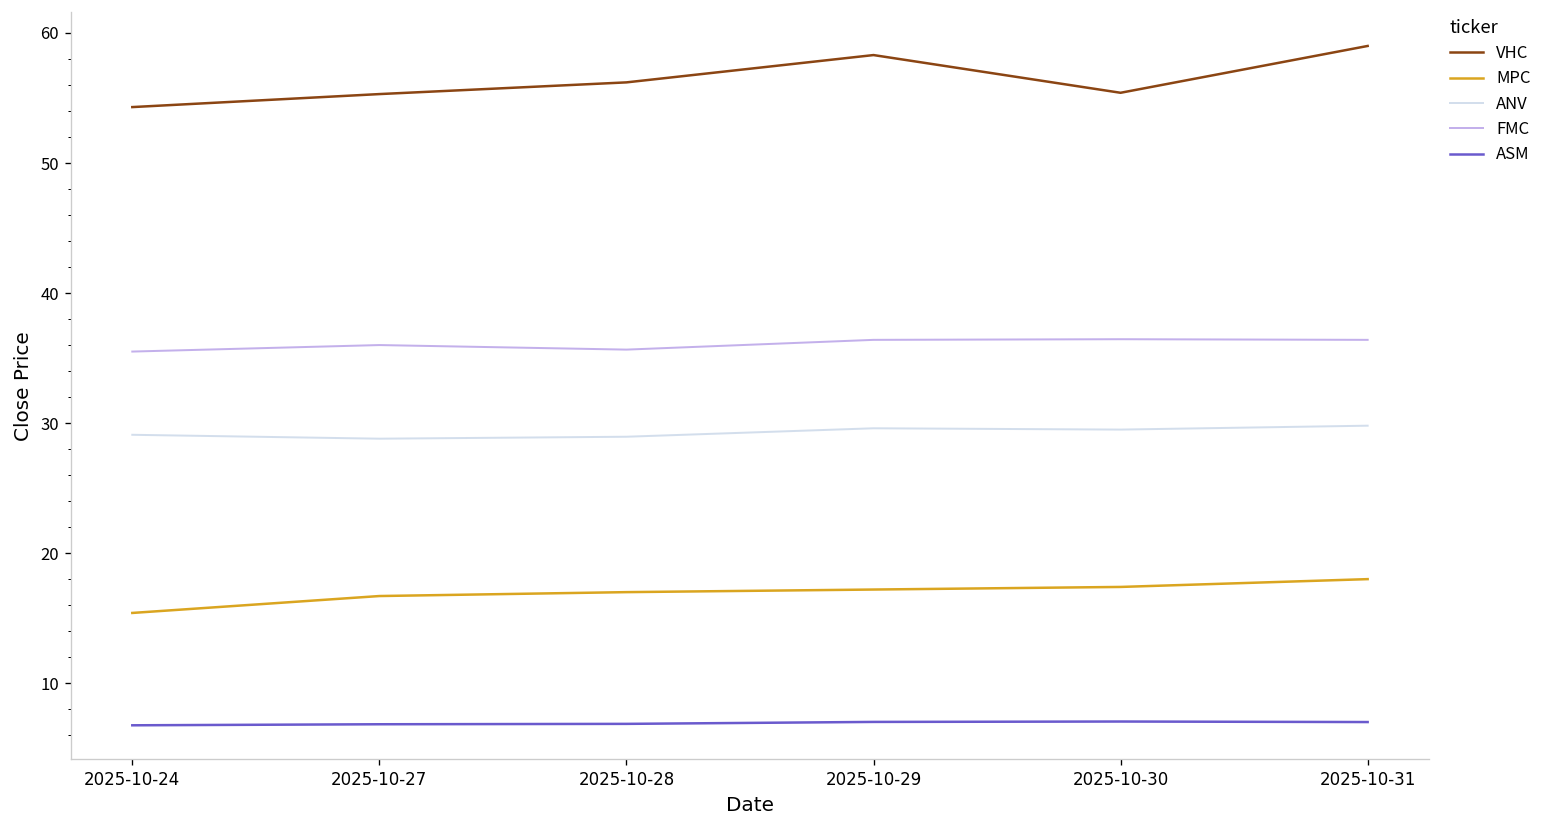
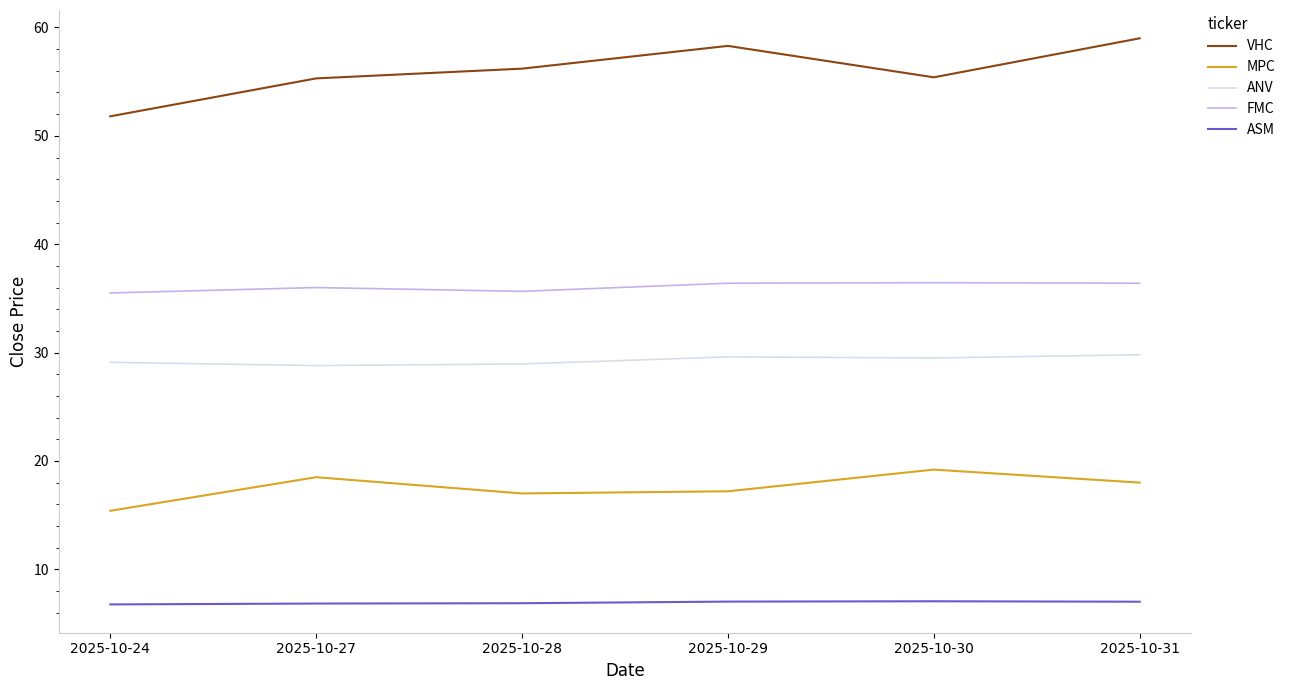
  {
    "VHC": {
-     "2025-10-24": 54.3,
+     "2025-10-24": 51.8,
      "2025-10-27": 55.3,
      "2025-10-28": 56.2,
      "2025-10-29": 58.3,
      "2025-10-30": 55.4,
      "2025-10-31": 59.0
    },
    "MPC": {
      "2025-10-24": 15.4,
-     "2025-10-27": 16.7,
+     "2025-10-27": 18.5,
      "2025-10-28": 17.0,
      "2025-10-29": 17.2,
-     "2025-10-30": 17.4,
+     "2025-10-30": 19.2,
      "2025-10-31": 18.0
    },
    "ANV": {
      "2025-10-24": 29.1,
      "2025-10-27": 28.8,
      "2025-10-28": 29.0,
      "2025-10-29": 29.6,
      "2025-10-30": 29.5,
      "2025-10-31": 29.8
    }
  }
